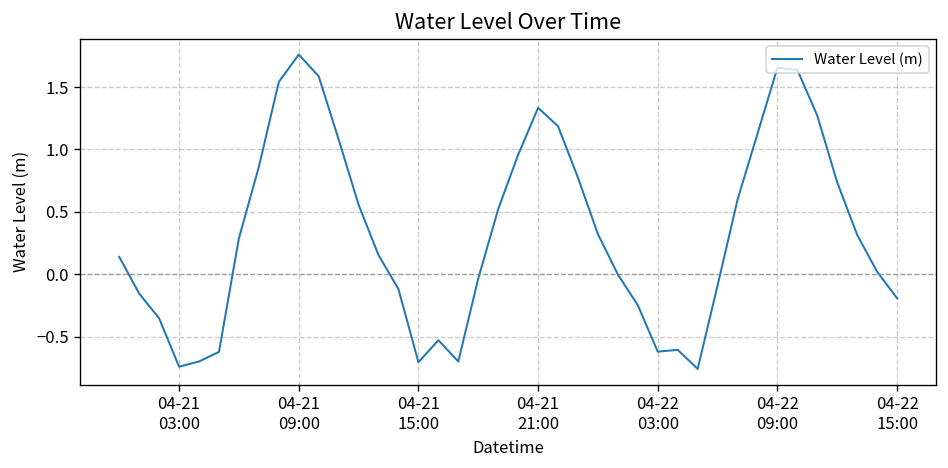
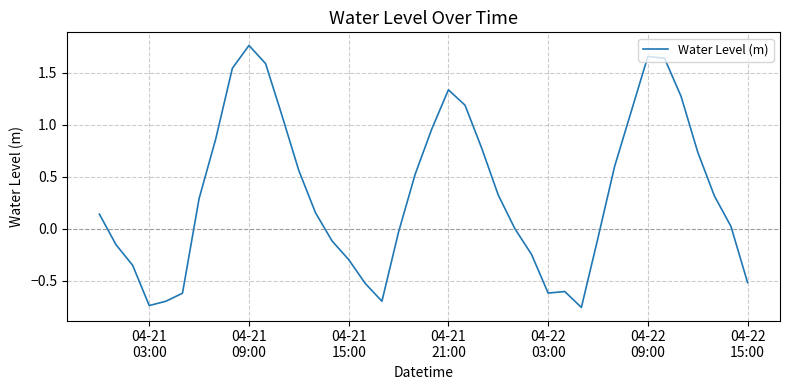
  {
    "04-21 03:00": -0.74,
    "04-21 09:00": 1.76,
-   "04-21 15:00": -0.71,
+   "04-21 15:00": -0.30,
    "04-21 21:00": 1.33,
    "04-22 03:00": -0.62,
-   "04-22 15:00": -0.19
+   "04-22 15:00": -0.52
  }
